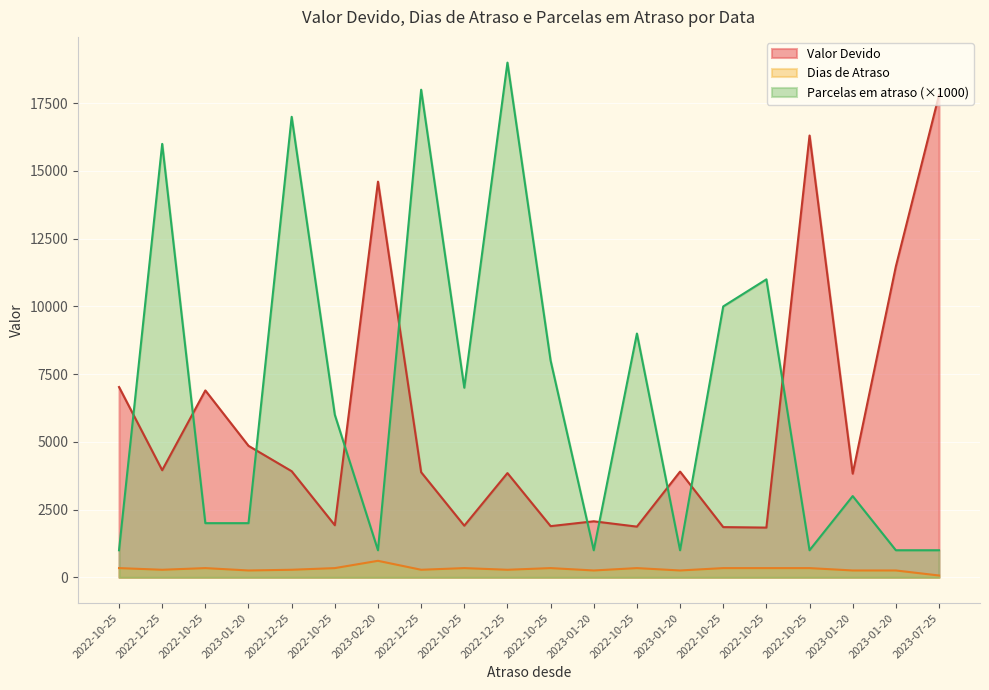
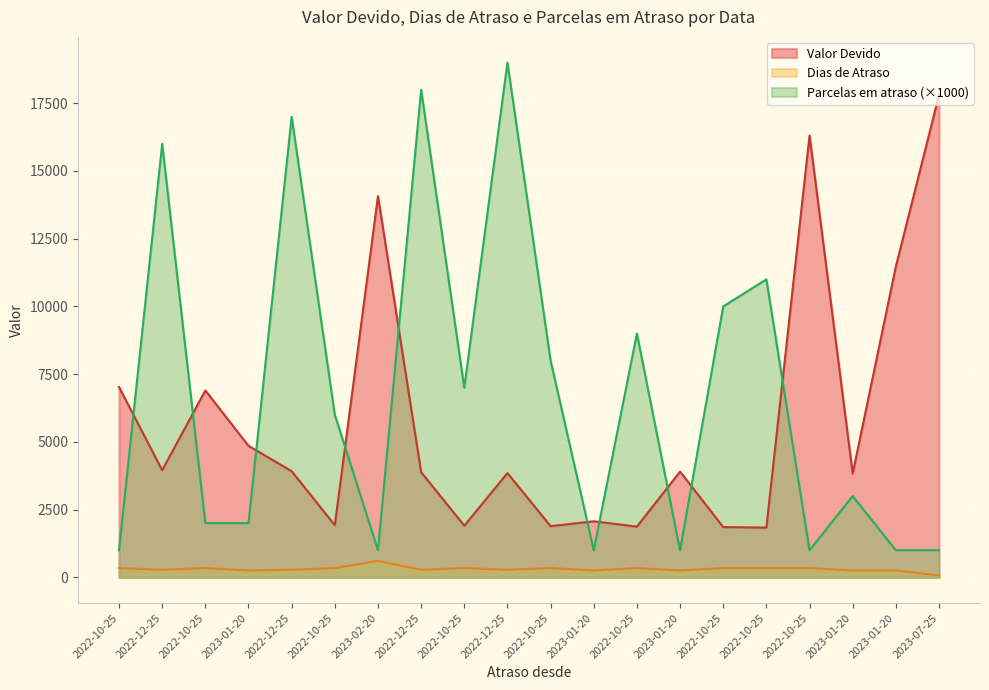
  {
    "Valor Devido": {
-     "2023-02-20": 14600
+     "2023-02-20": 14100
    },
    "Dias de Atraso": {
      "2023-02-20": 600,
      "2023-07-25": 100
    },
    "Parcelas em atraso (×1000)": {
      "2023-02-20": 1000,
      "2023-07-25": 1000
    }
  }
